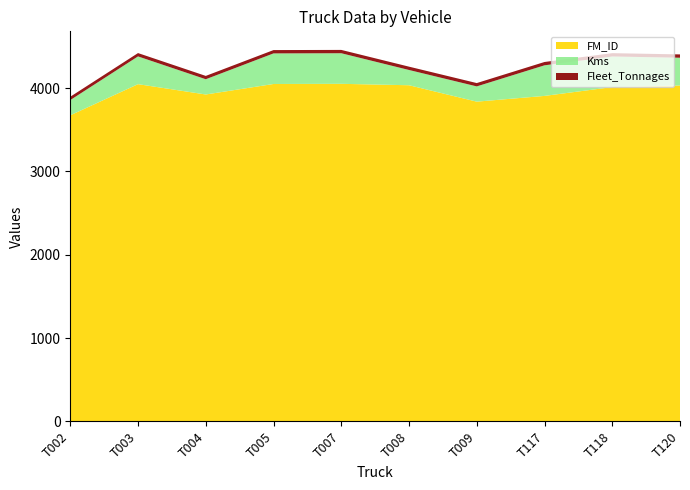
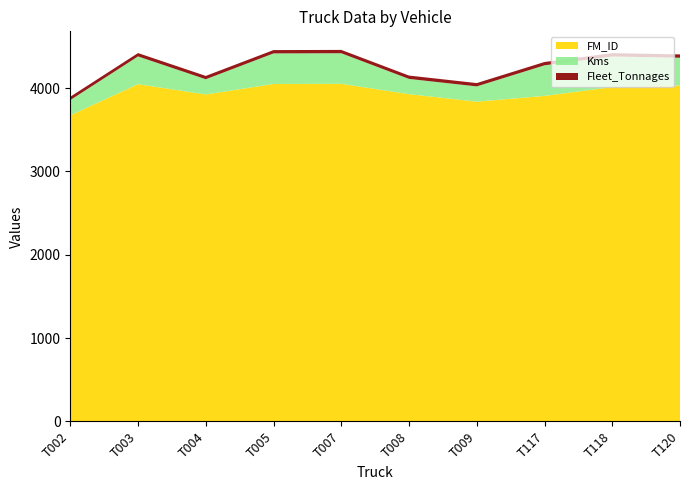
  {
    "FM_ID": {
      "T002": 3700,
      "T003": 4000,
      "T004": 3900,
      "T005": 4000,
      "T007": 4100,
-     "T008": 4000,
+     "T008": 3900,
      "T009": 3800,
      "T117": 3900,
      "T118": 4000,
      "T120": 4000
    },
    "Kms": {
      "T002": 200,
      "T003": 300,
      "T004": 200,
      "T005": 400,
      "T007": 400,
      "T008": 200,
      "T009": 200,
      "T117": 400,
      "T120": 300
    },
    "Fleet_Tonnages": {
      "T002": 0,
      "T003": 0,
      "T004": 0,
      "T005": 0,
      "T007": 0,
      "T008": 0,
      "T009": 0,
      "T117": 0,
      "T120": 0
    }
  }
